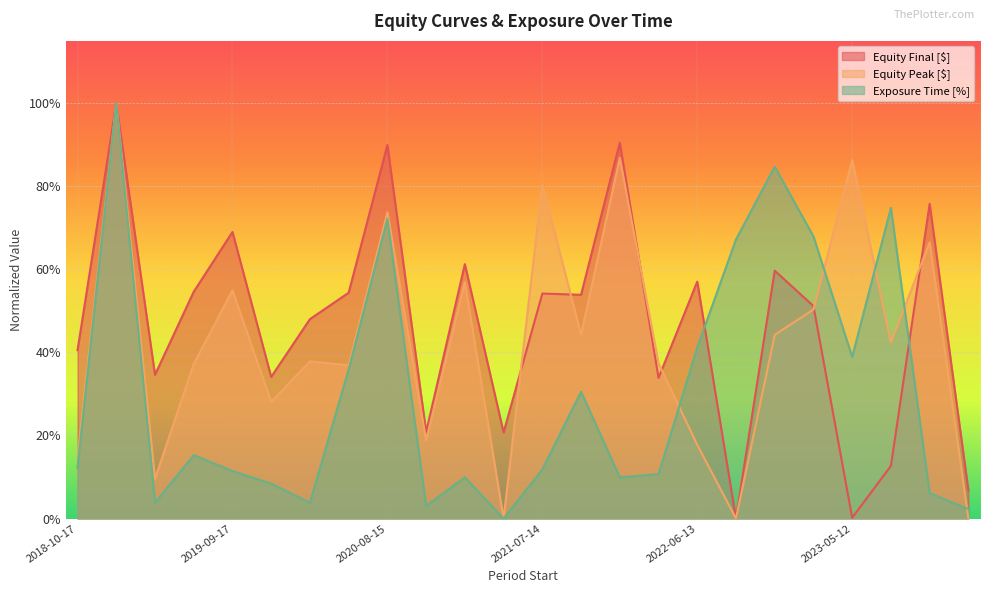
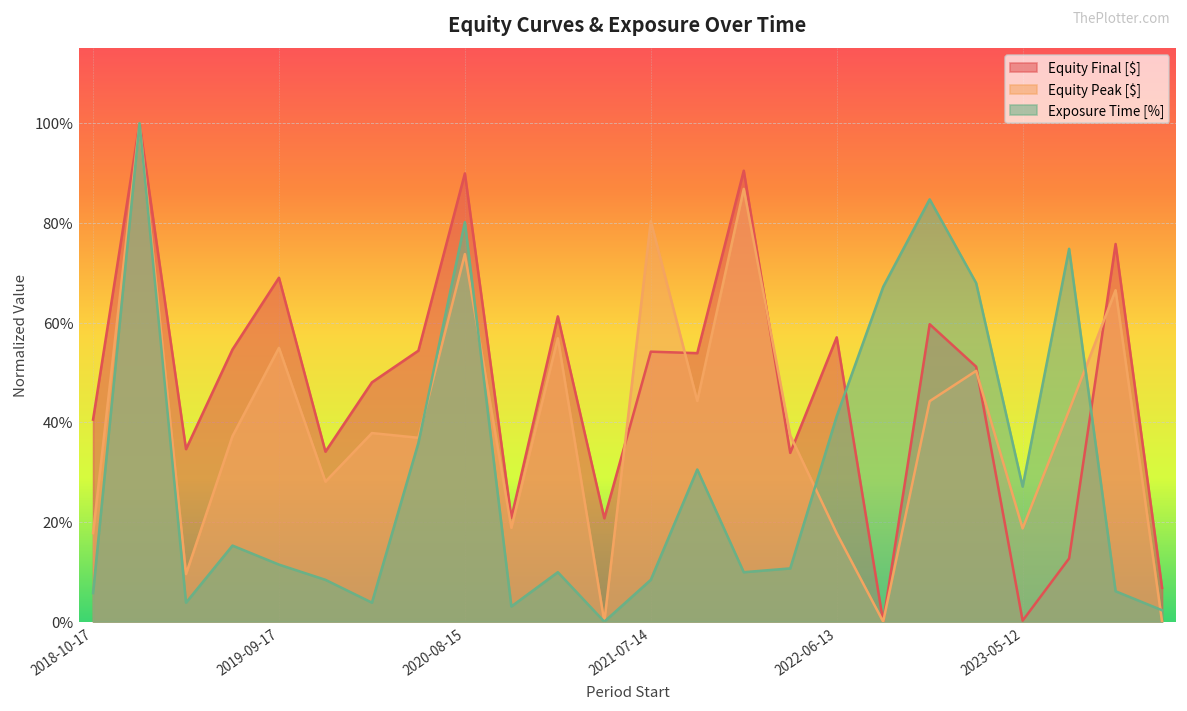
  {
    "Equity Final [$]": {
      "2018-10-17": "41%",
      "2019-09-17": "69%",
      "2020-08-15": "90%",
      "2021-07-14": "54%",
      "2022-06-13": "57%",
      "2023-05-12": "0%"
    },
    "Equity Peak [$]": {
-     "2018-10-17": "15%",
+     "2018-10-17": "18%",
      "2019-09-17": "55%",
      "2020-08-15": "74%",
      "2021-07-14": "80%",
      "2022-06-13": "18%",
-     "2023-05-12": "86%"
+     "2023-05-12": "19%"
    },
    "Exposure Time [%]": {
-     "2018-10-17": "12%",
+     "2018-10-17": "6%",
      "2019-09-17": "11%",
-     "2020-08-15": "72%",
-     "2021-07-14": "12%",
+     "2020-08-15": "80%",
+     "2021-07-14": "8%",
      "2022-06-13": "41%",
-     "2023-05-12": "39%"
+     "2023-05-12": "27%"
    }
  }
